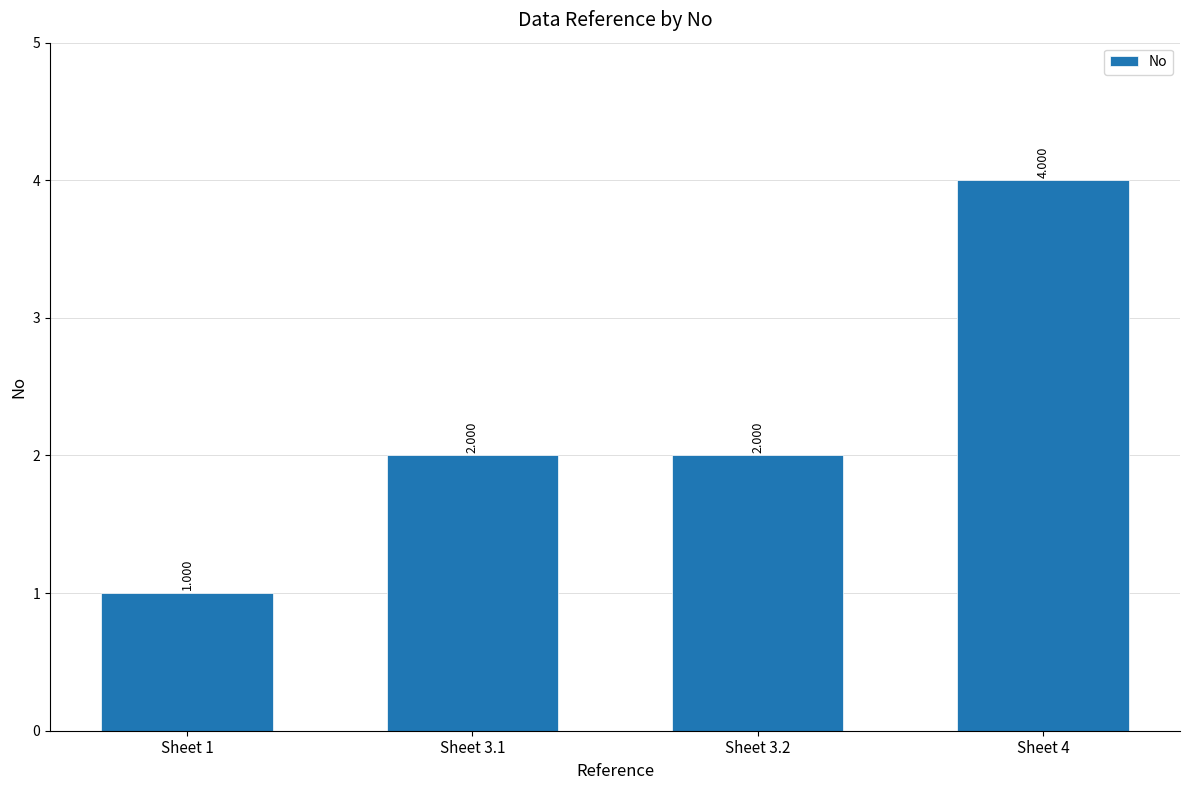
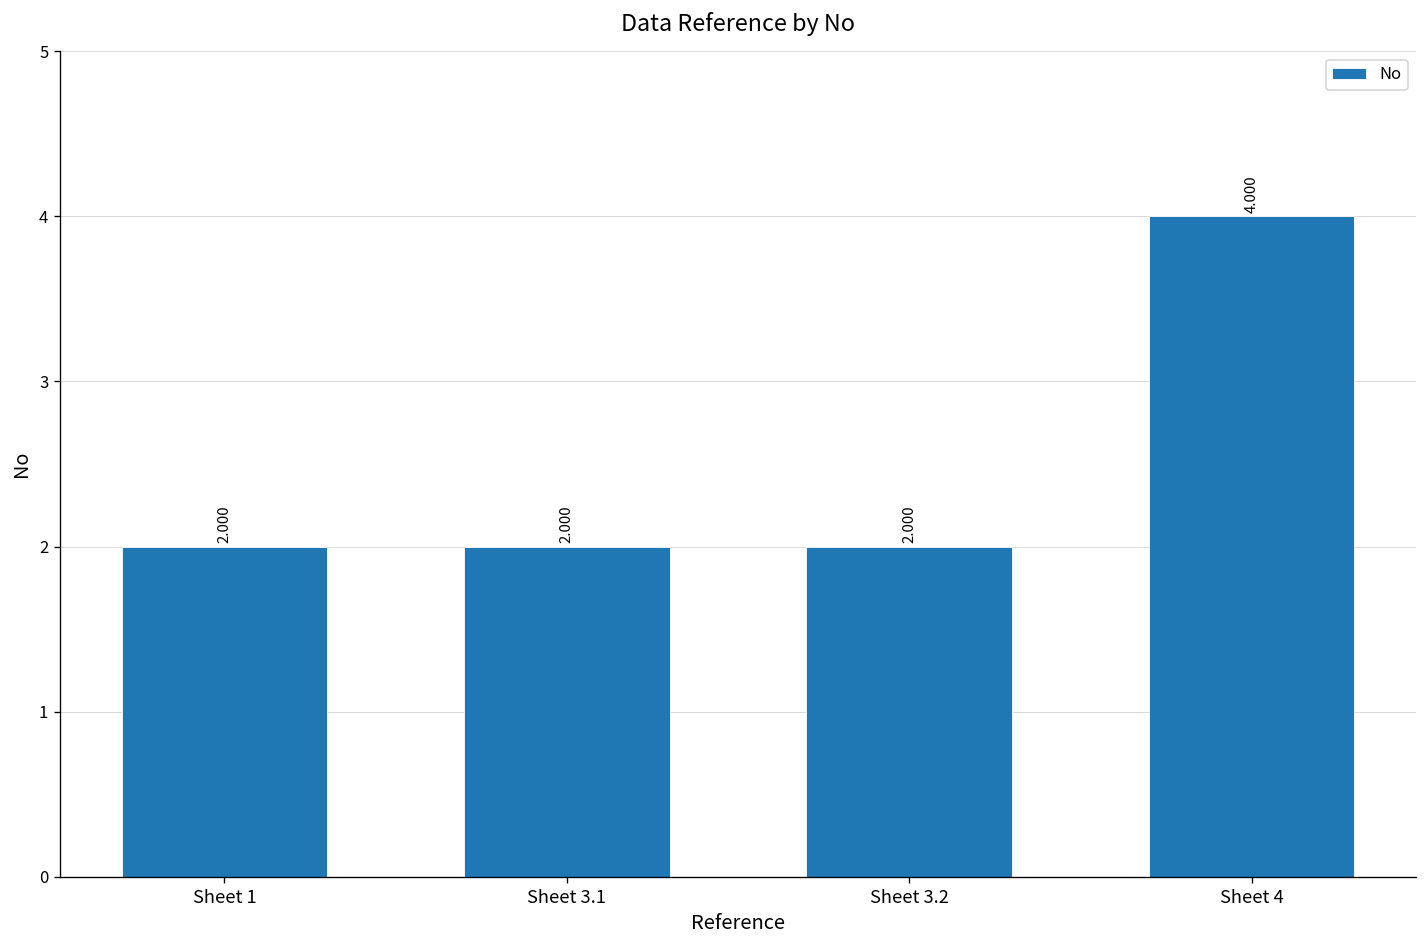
  {
-   "Sheet 1": 1.000,
+   "Sheet 1": 2.000,
    "Sheet 3.1": 2.000,
    "Sheet 3.2": 2.000,
    "Sheet 4": 4.000
  }
